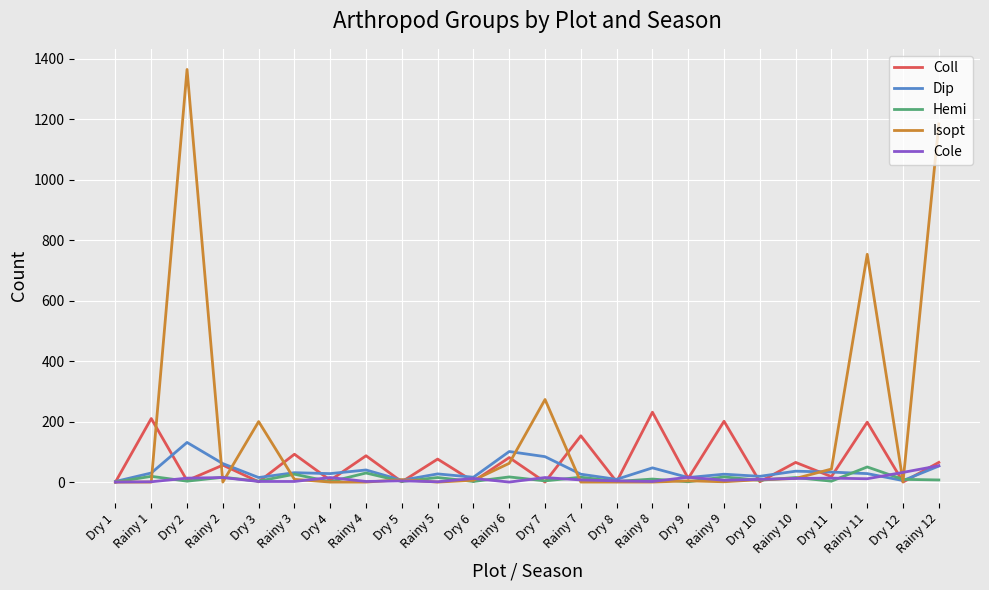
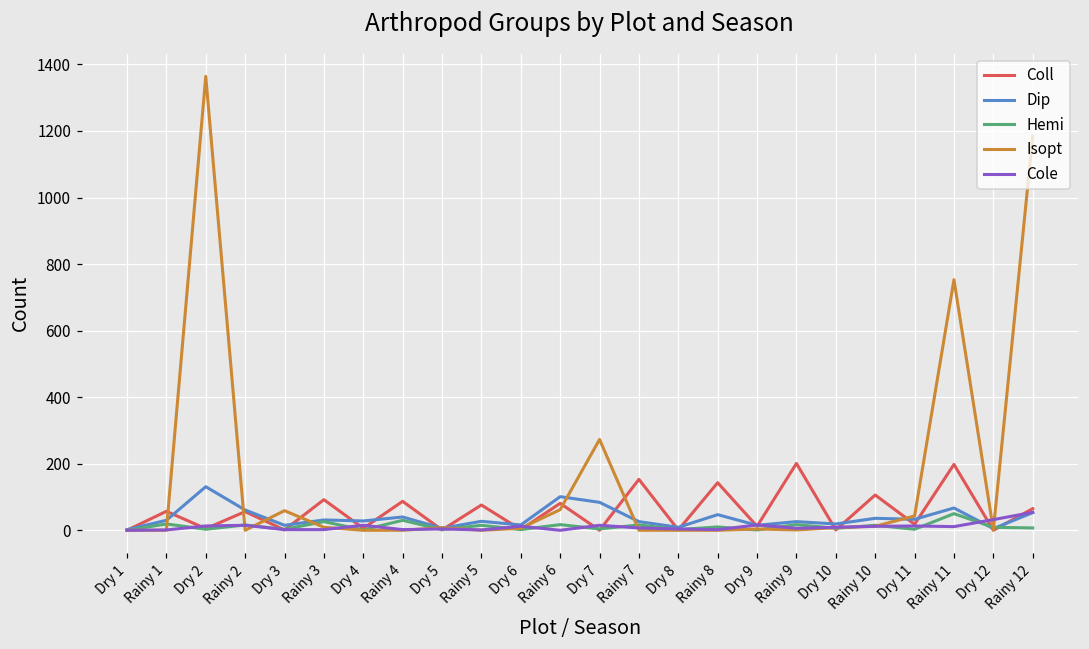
  {
    "Coll": {
-     "Rainy 1": 210,
+     "Rainy 1": 60,
      "Rainy 3": 90,
      "Rainy 4": 90,
      "Rainy 5": 80,
      "Rainy 6": 80,
      "Rainy 7": 150,
-     "Rainy 8": 230,
+     "Rainy 8": 140,
      "Rainy 9": 200,
-     "Rainy 10": 70,
+     "Rainy 10": 110,
      "Rainy 11": 200,
      "Rainy 12": 70
    },
    "Dip": {
      "Rainy 1": 30,
      "Dry 2": 130,
      "Dry 3": 20,
      "Dry 4": 30,
      "Rainy 4": 40,
      "Rainy 5": 30,
      "Rainy 6": 100,
      "Dry 7": 80,
      "Rainy 7": 30,
      "Rainy 8": 50,
      "Rainy 9": 30,
      "Dry 10": 20,
      "Rainy 10": 40,
      "Dry 11": 30,
-     "Rainy 11": 30
+     "Rainy 11": 70
    },
    "Hemi": {
      "Rainy 1": 20,
      "Rainy 4": 30,
      "Rainy 5": 20,
      "Rainy 6": 20,
      "Rainy 7": 20,
      "Rainy 9": 20,
      "Dry 11": 0,
      "Rainy 11": 50,
      "Rainy 12": 10
    },
    "Isopt": {
      "Dry 2": 1360,
      "Rainy 2": 0,
-     "Dry 3": 200,
+     "Dry 3": 60,
      "Rainy 6": 60,
      "Dry 7": 270,
      "Dry 11": 40,
      "Rainy 11": 750
    },
    "Cole": {
      "Dry 4": 20,
      "Rainy 6": 0,
      "Dry 7": 20,
      "Rainy 11": 10,
      "Dry 12": 30
    }
  }
